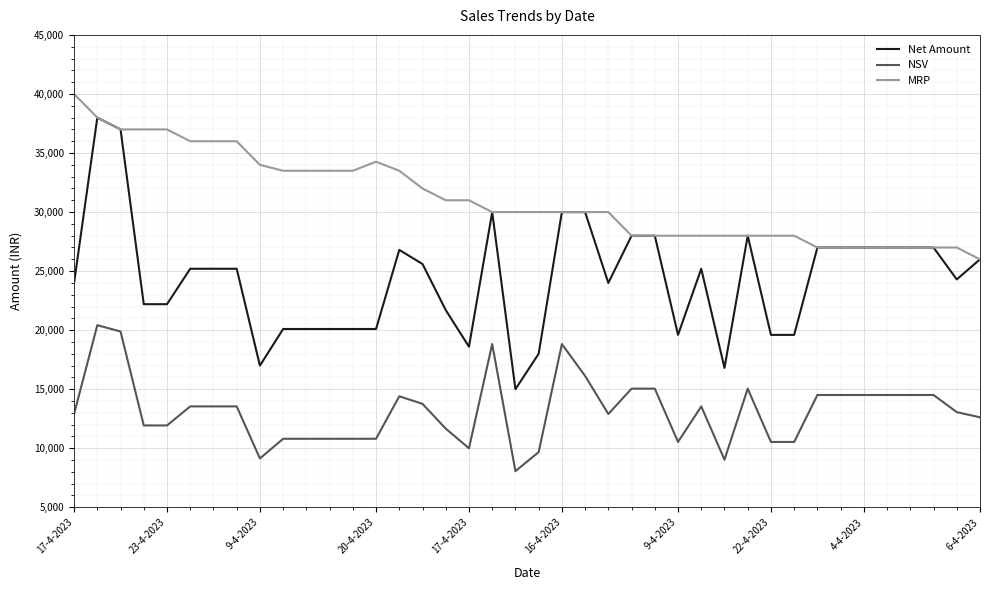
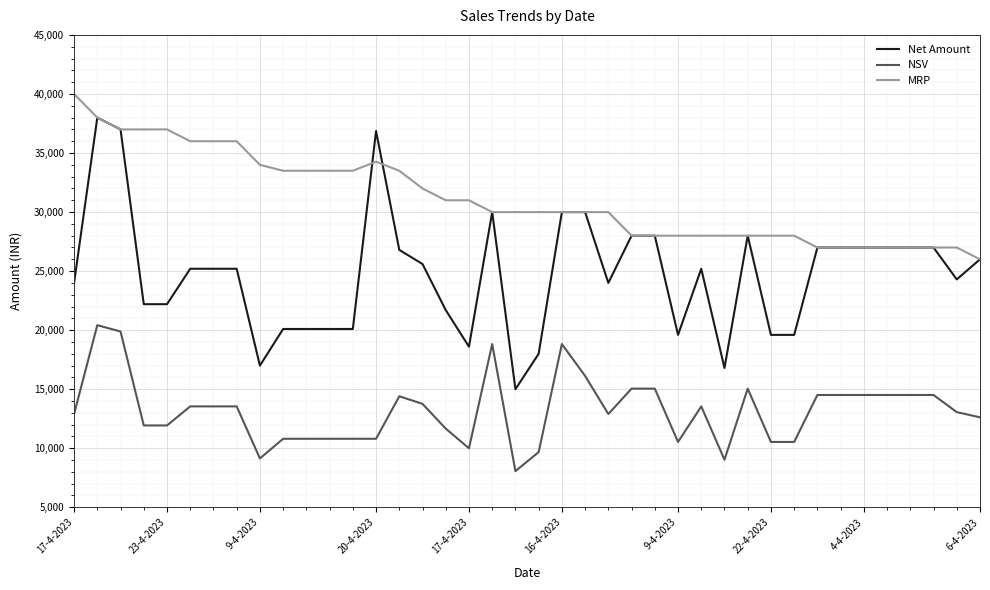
  {
    "Net Amount": {
-     "20-4-2023": "20,100"
+     "20-4-2023": "36,900"
    },
    "NSV": {
      "20-4-2023": "10,800",
      "6-4-2023": "12,600"
    },
    "MRP": {
      "20-4-2023": "34,300"
    }
  }
